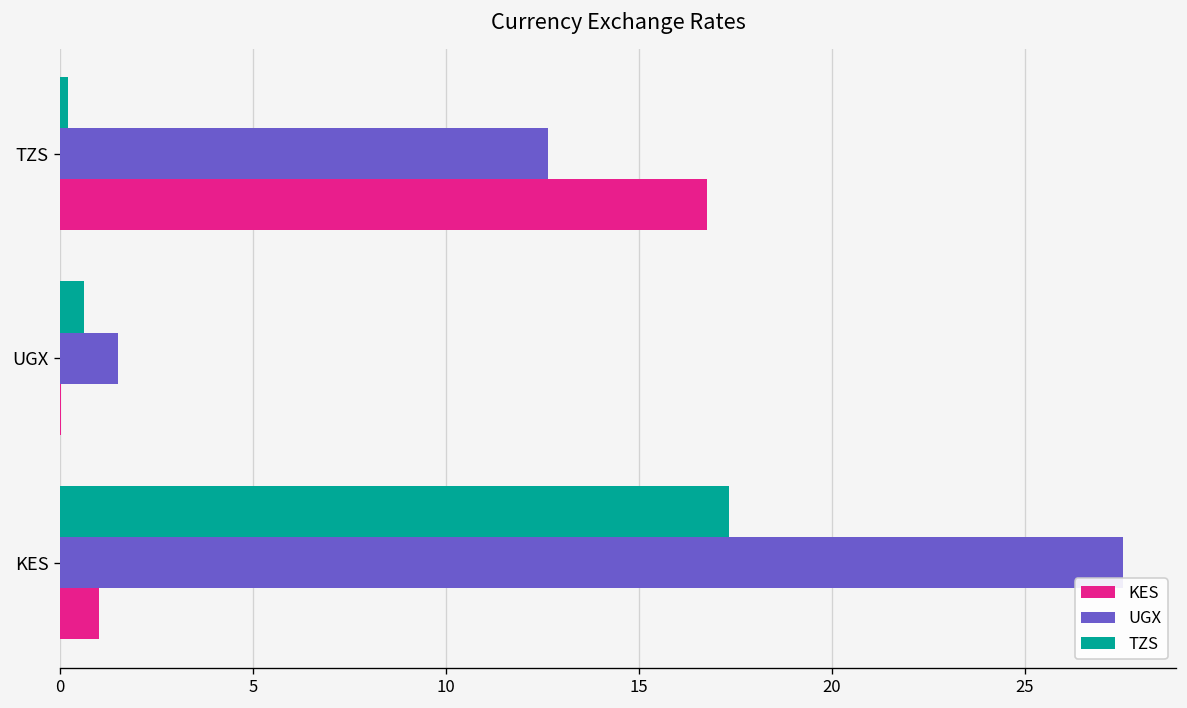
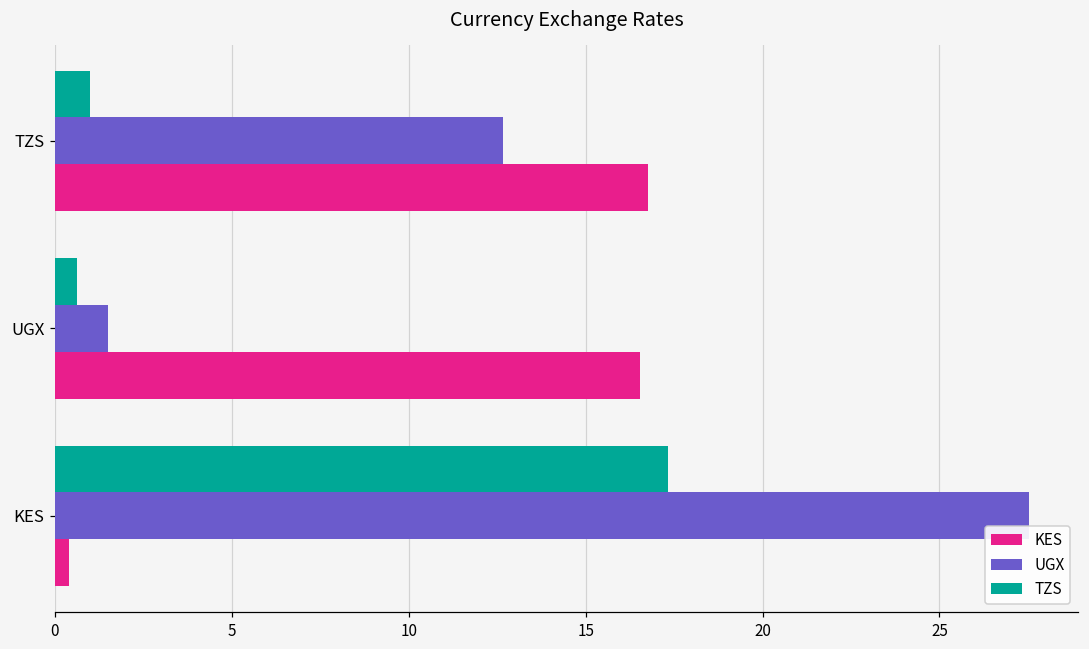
  {
    "KES": {
      "TZS": 16.8,
-     "UGX": 0.0,
-     "KES": 1.0
+     "UGX": 16.5,
+     "KES": 0.4
    },
    "UGX": {
      "TZS": 12.7,
      "UGX": 1.5,
      "KES": 27.5
    },
    "TZS": {
-     "TZS": 0.2,
+     "TZS": 1.0,
      "UGX": 0.6,
      "KES": 17.3
    }
  }
